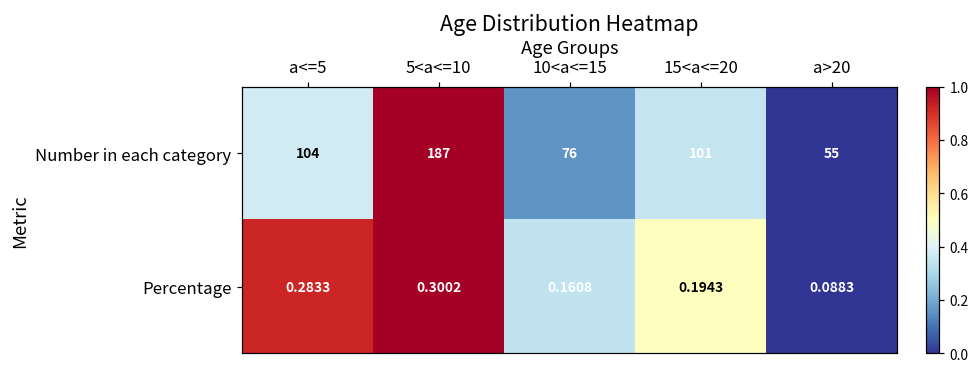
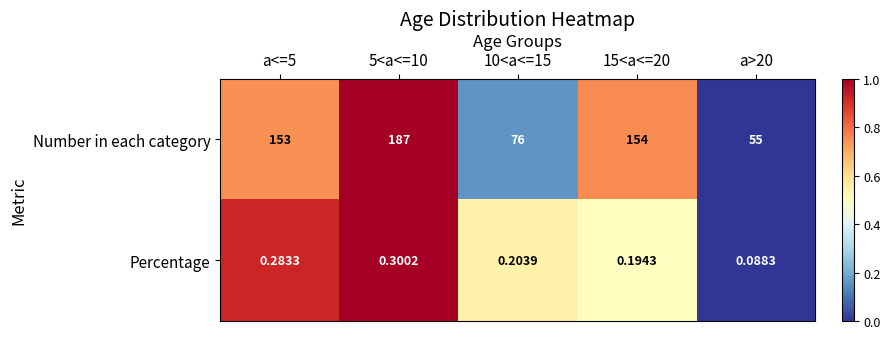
  {
    "Number in each category": {
-     "a<=5": 104,
+     "a<=5": 153,
      "5<a<=10": 187,
      "10<a<=15": 76,
-     "15<a<=20": 101,
+     "15<a<=20": 154,
      "a>20": 55
    },
    "Percentage": {
      "a<=5": 0.2833,
      "5<a<=10": 0.3002,
-     "10<a<=15": 0.1608,
+     "10<a<=15": 0.2039,
      "15<a<=20": 0.1943,
      "a>20": 0.0883
    }
  }
